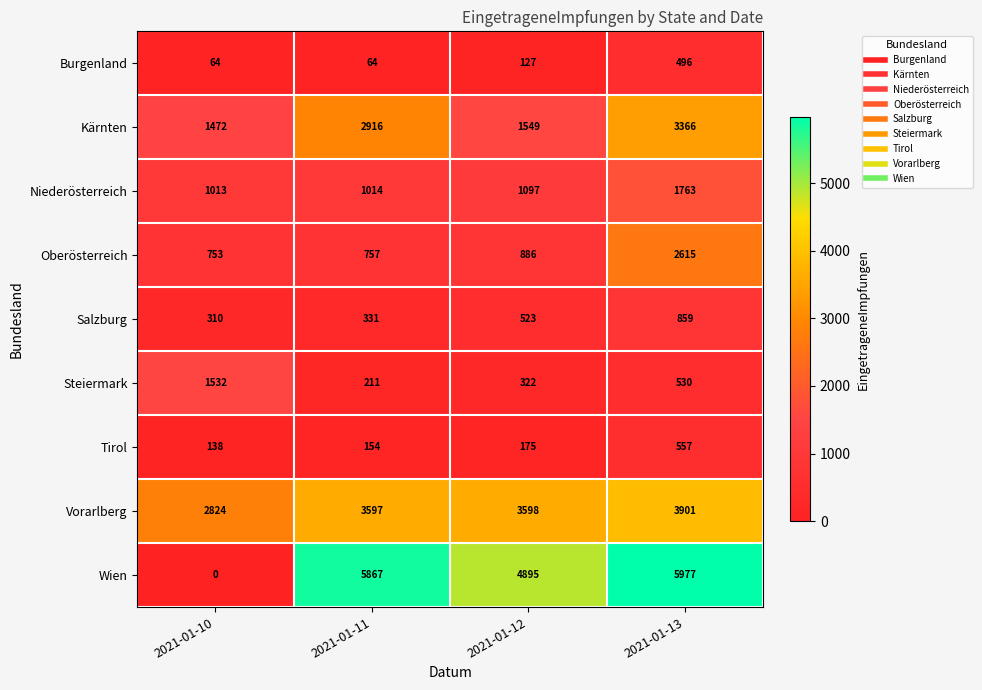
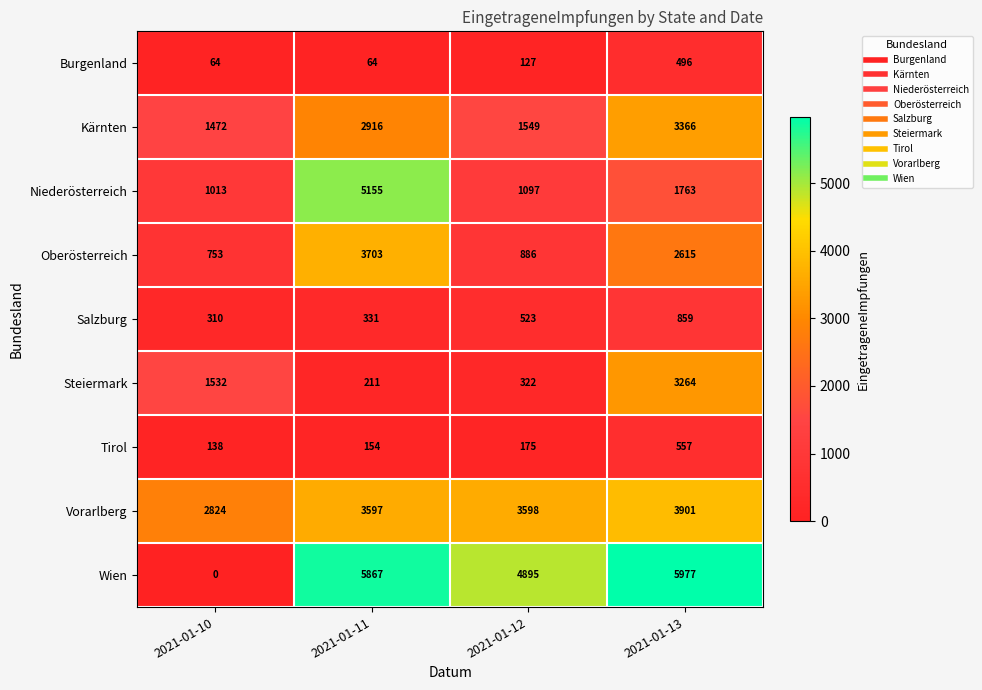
  {
    "Burgenland": {
      "2021-01-10": 64,
      "2021-01-11": 64,
      "2021-01-12": 127,
      "2021-01-13": 496
    },
    "Kärnten": {
      "2021-01-10": 1472,
      "2021-01-11": 2916,
      "2021-01-12": 1549,
      "2021-01-13": 3366
    },
    "Niederösterreich": {
      "2021-01-10": 1013,
-     "2021-01-11": 1014,
+     "2021-01-11": 5155,
      "2021-01-12": 1097,
      "2021-01-13": 1763
    },
    "Oberösterreich": {
      "2021-01-10": 753,
-     "2021-01-11": 757,
+     "2021-01-11": 3703,
      "2021-01-12": 886,
      "2021-01-13": 2615
    },
    "Salzburg": {
      "2021-01-10": 310,
      "2021-01-11": 331,
      "2021-01-12": 523,
      "2021-01-13": 859
    },
    "Steiermark": {
      "2021-01-10": 1532,
      "2021-01-11": 211,
      "2021-01-12": 322,
-     "2021-01-13": 530
+     "2021-01-13": 3264
    },
    "Tirol": {
      "2021-01-10": 138,
      "2021-01-11": 154,
      "2021-01-12": 175,
      "2021-01-13": 557
    },
    "Vorarlberg": {
      "2021-01-10": 2824,
      "2021-01-11": 3597,
      "2021-01-12": 3598,
      "2021-01-13": 3901
    },
    "Wien": {
      "2021-01-10": 0,
      "2021-01-11": 5867,
      "2021-01-12": 4895,
      "2021-01-13": 5977
    }
  }
